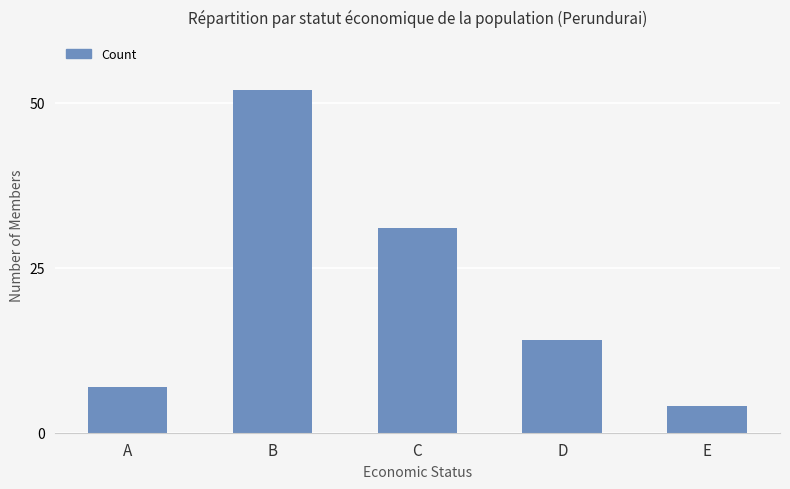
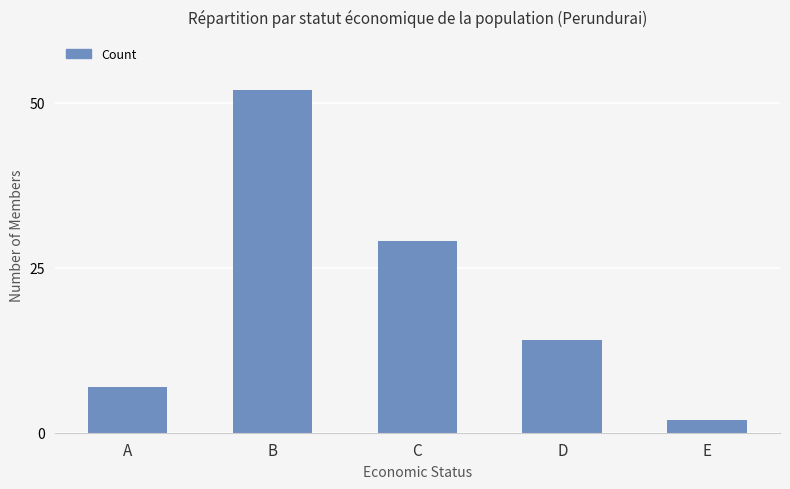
  {
    "A": 7,
    "B": 52,
-   "C": 31,
+   "C": 29,
    "D": 14,
-   "E": 4
+   "E": 2
  }
